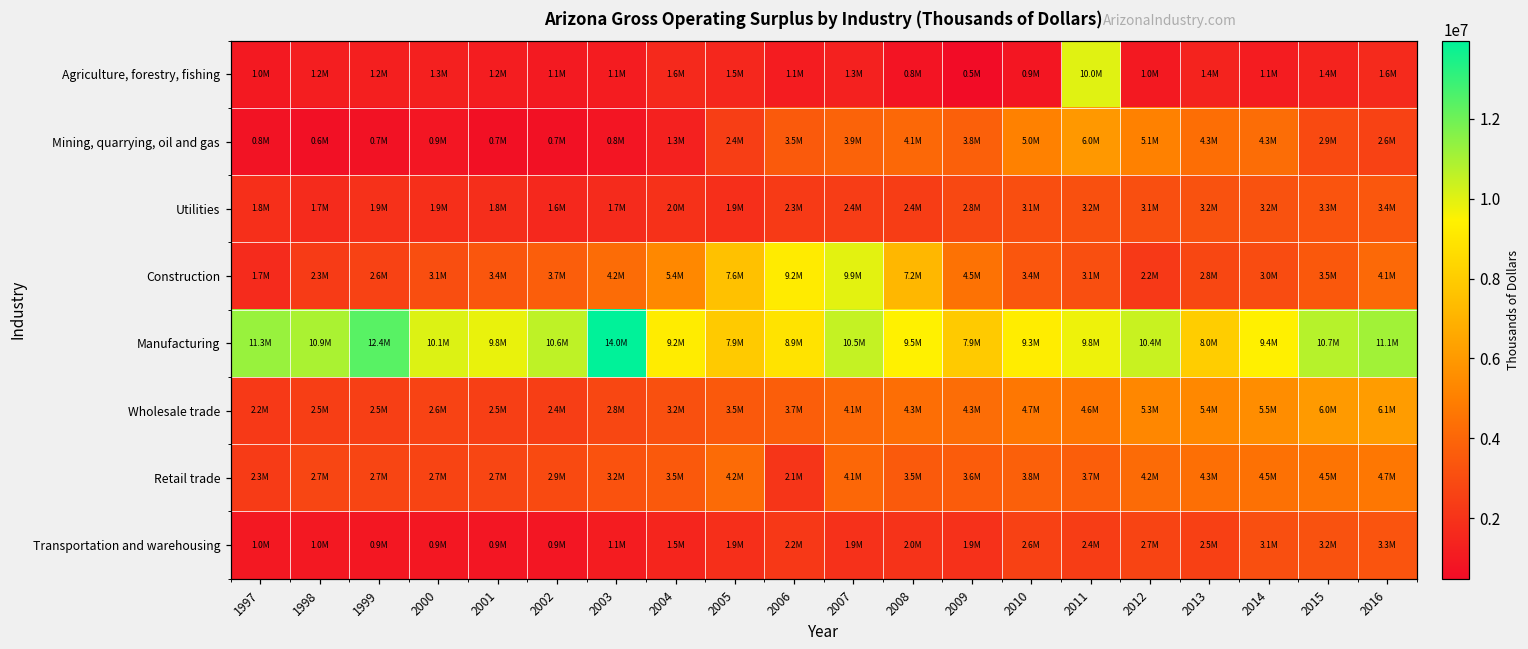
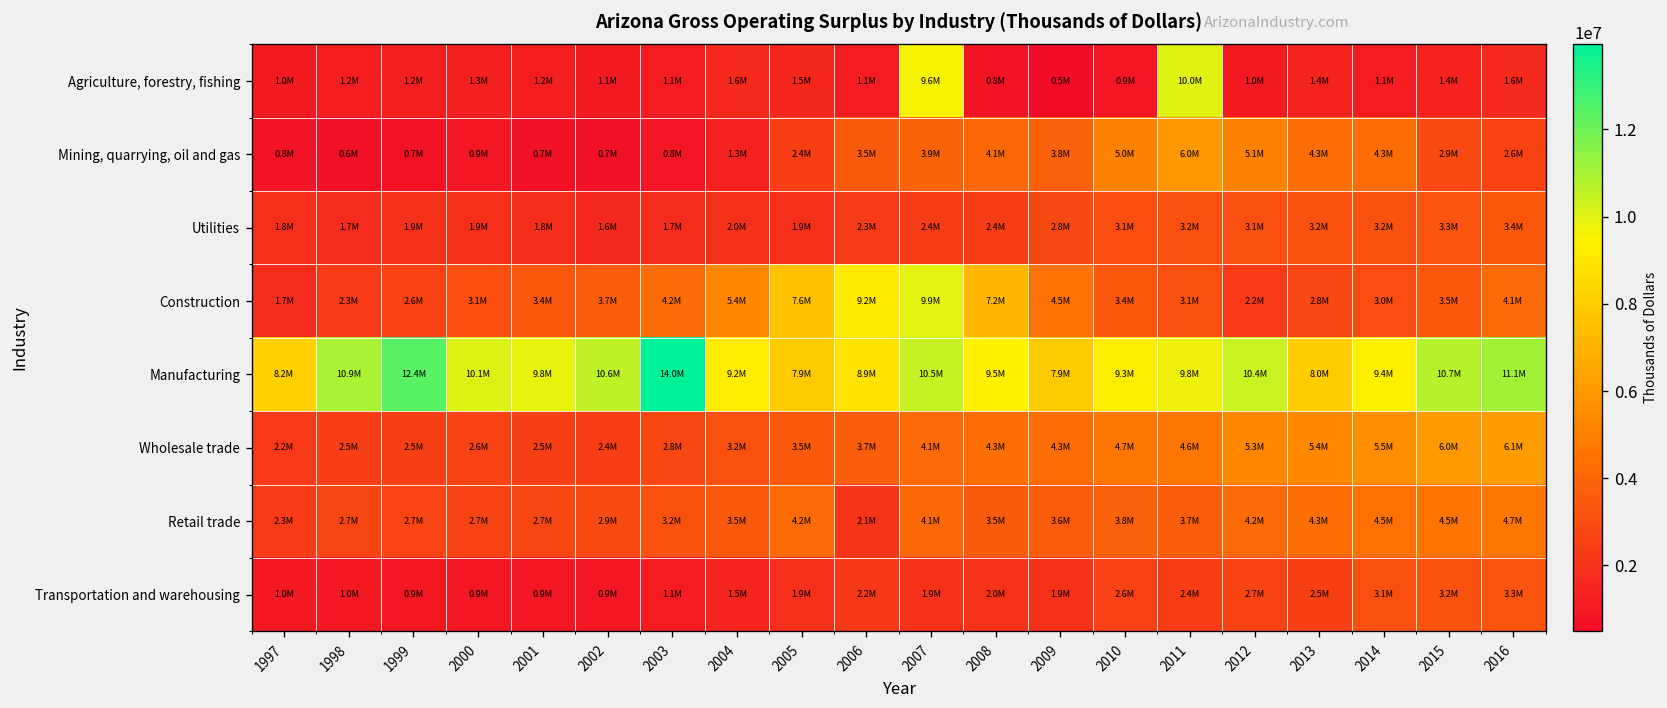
  {
    "Agriculture, forestry, fishing": {
      "1997": "1.0M",
      "1998": "1.2M",
      "1999": "1.2M",
      "2000": "1.3M",
      "2001": "1.2M",
      "2002": "1.1M",
      "2003": "1.1M",
      "2004": "1.6M",
      "2005": "1.5M",
      "2006": "1.1M",
-     "2007": "1.3M",
+     "2007": "9.6M",
      "2008": "0.8M",
      "2009": "0.5M",
      "2010": "0.9M",
      "2011": "10.0M",
      "2012": "1.0M",
      "2013": "1.4M",
      "2014": "1.1M",
      "2015": "1.4M",
      "2016": "1.6M"
    },
    "Mining, quarrying, oil and gas": {
      "1997": "0.8M",
      "1998": "0.6M",
      "1999": "0.7M",
      "2000": "0.9M",
      "2001": "0.7M",
      "2002": "0.7M",
      "2003": "0.8M",
      "2004": "1.3M",
      "2005": "2.4M",
      "2006": "3.5M",
      "2007": "3.9M",
      "2008": "4.1M",
      "2009": "3.8M",
      "2010": "5.0M",
      "2011": "6.0M",
      "2012": "5.1M",
      "2013": "4.3M",
      "2014": "4.3M",
      "2015": "2.9M",
      "2016": "2.6M"
    },
    "Utilities": {
      "1997": "1.8M",
      "1998": "1.7M",
      "1999": "1.9M",
      "2000": "1.9M",
      "2001": "1.8M",
      "2002": "1.6M",
      "2003": "1.7M",
      "2004": "2.0M",
      "2005": "1.9M",
      "2006": "2.3M",
      "2007": "2.4M",
      "2008": "2.4M",
      "2009": "2.8M",
      "2010": "3.1M",
      "2011": "3.2M",
      "2012": "3.1M",
      "2013": "3.2M",
      "2014": "3.2M",
      "2015": "3.3M",
      "2016": "3.4M"
    },
    "Construction": {
      "1997": "1.7M",
      "1998": "2.3M",
      "1999": "2.6M",
      "2000": "3.1M",
      "2001": "3.4M",
      "2002": "3.7M",
      "2003": "4.2M",
      "2004": "5.4M",
      "2005": "7.6M",
      "2006": "9.2M",
      "2007": "9.9M",
      "2008": "7.2M",
      "2009": "4.5M",
      "2010": "3.4M",
      "2011": "3.1M",
      "2012": "2.2M",
      "2013": "2.8M",
      "2014": "3.0M",
      "2015": "3.5M",
      "2016": "4.1M"
    },
    "Manufacturing": {
-     "1997": "11.3M",
+     "1997": "8.2M",
      "1998": "10.9M",
      "1999": "12.4M",
      "2000": "10.1M",
      "2001": "9.8M",
      "2002": "10.6M",
      "2003": "14.0M",
      "2004": "9.2M",
      "2005": "7.9M",
      "2006": "8.9M",
      "2007": "10.5M",
      "2008": "9.5M",
      "2009": "7.9M",
      "2010": "9.3M",
      "2011": "9.8M",
      "2012": "10.4M",
      "2013": "8.0M",
      "2014": "9.4M",
      "2015": "10.7M",
      "2016": "11.1M"
    },
    "Wholesale trade": {
      "1997": "2.2M",
      "1998": "2.5M",
      "1999": "2.5M",
      "2000": "2.6M",
      "2001": "2.5M",
      "2002": "2.4M",
      "2003": "2.8M",
      "2004": "3.2M",
      "2005": "3.5M",
      "2006": "3.7M",
      "2007": "4.1M",
      "2008": "4.3M",
      "2009": "4.3M",
      "2010": "4.7M",
      "2011": "4.6M",
      "2012": "5.3M",
      "2013": "5.4M",
      "2014": "5.5M",
      "2015": "6.0M",
      "2016": "6.1M"
    },
    "Retail trade": {
      "1997": "2.3M",
      "1998": "2.7M",
      "1999": "2.7M",
      "2000": "2.7M",
      "2001": "2.7M",
      "2002": "2.9M",
      "2003": "3.2M",
      "2004": "3.5M",
      "2005": "4.2M",
      "2006": "2.1M",
      "2007": "4.1M",
      "2008": "3.5M",
      "2009": "3.6M",
      "2010": "3.8M",
      "2011": "3.7M",
      "2012": "4.2M",
      "2013": "4.3M",
      "2014": "4.5M",
      "2015": "4.5M",
      "2016": "4.7M"
    },
    "Transportation and warehousing": {
      "1997": "1.0M",
      "1998": "1.0M",
      "1999": "0.9M",
      "2000": "0.9M",
      "2001": "0.9M",
      "2002": "0.9M",
      "2003": "1.1M",
      "2004": "1.5M",
      "2005": "1.9M",
      "2006": "2.2M",
      "2007": "1.9M",
      "2008": "2.0M",
      "2009": "1.9M",
      "2010": "2.6M",
      "2011": "2.4M",
      "2012": "2.7M",
      "2013": "2.5M",
      "2014": "3.1M",
      "2015": "3.2M",
      "2016": "3.3M"
    }
  }
